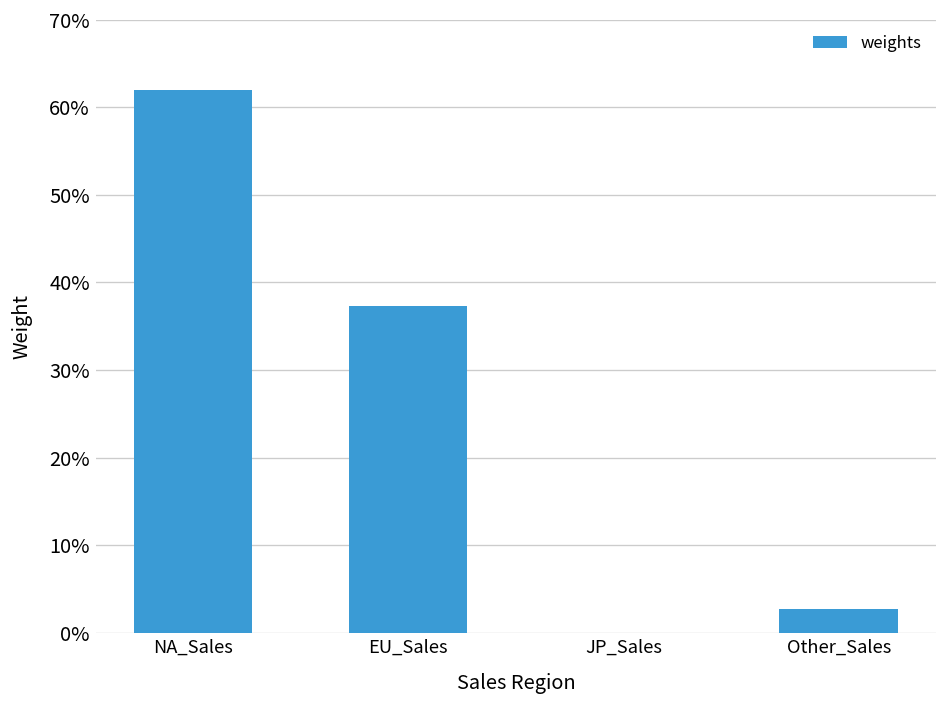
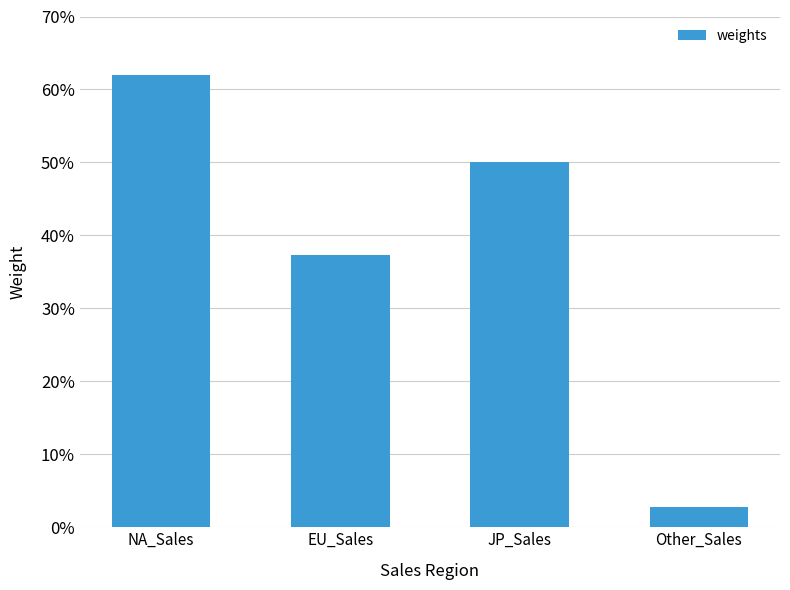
  {
    "NA_Sales": "62%",
    "EU_Sales": "37%",
-   "JP_Sales": "0%",
+   "JP_Sales": "50%",
    "Other_Sales": "3%"
  }
